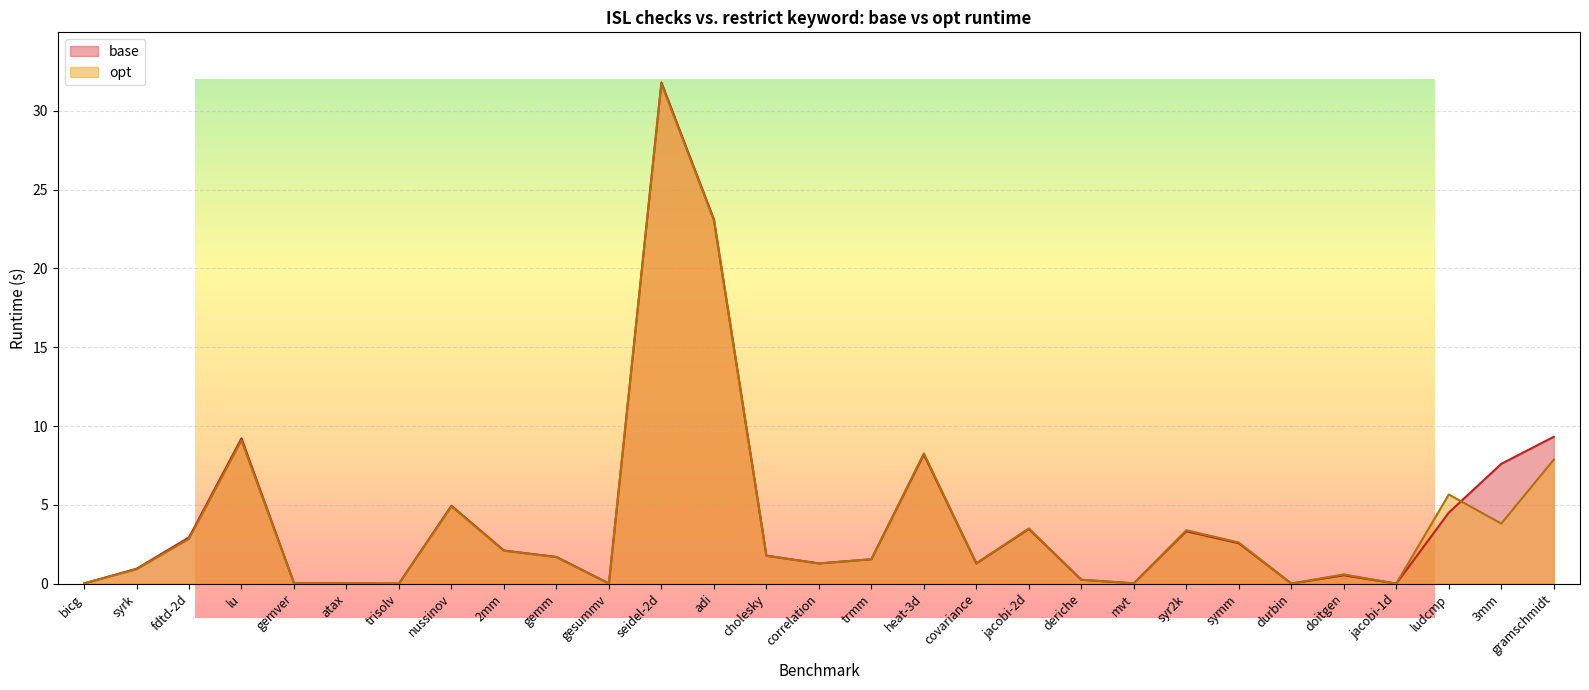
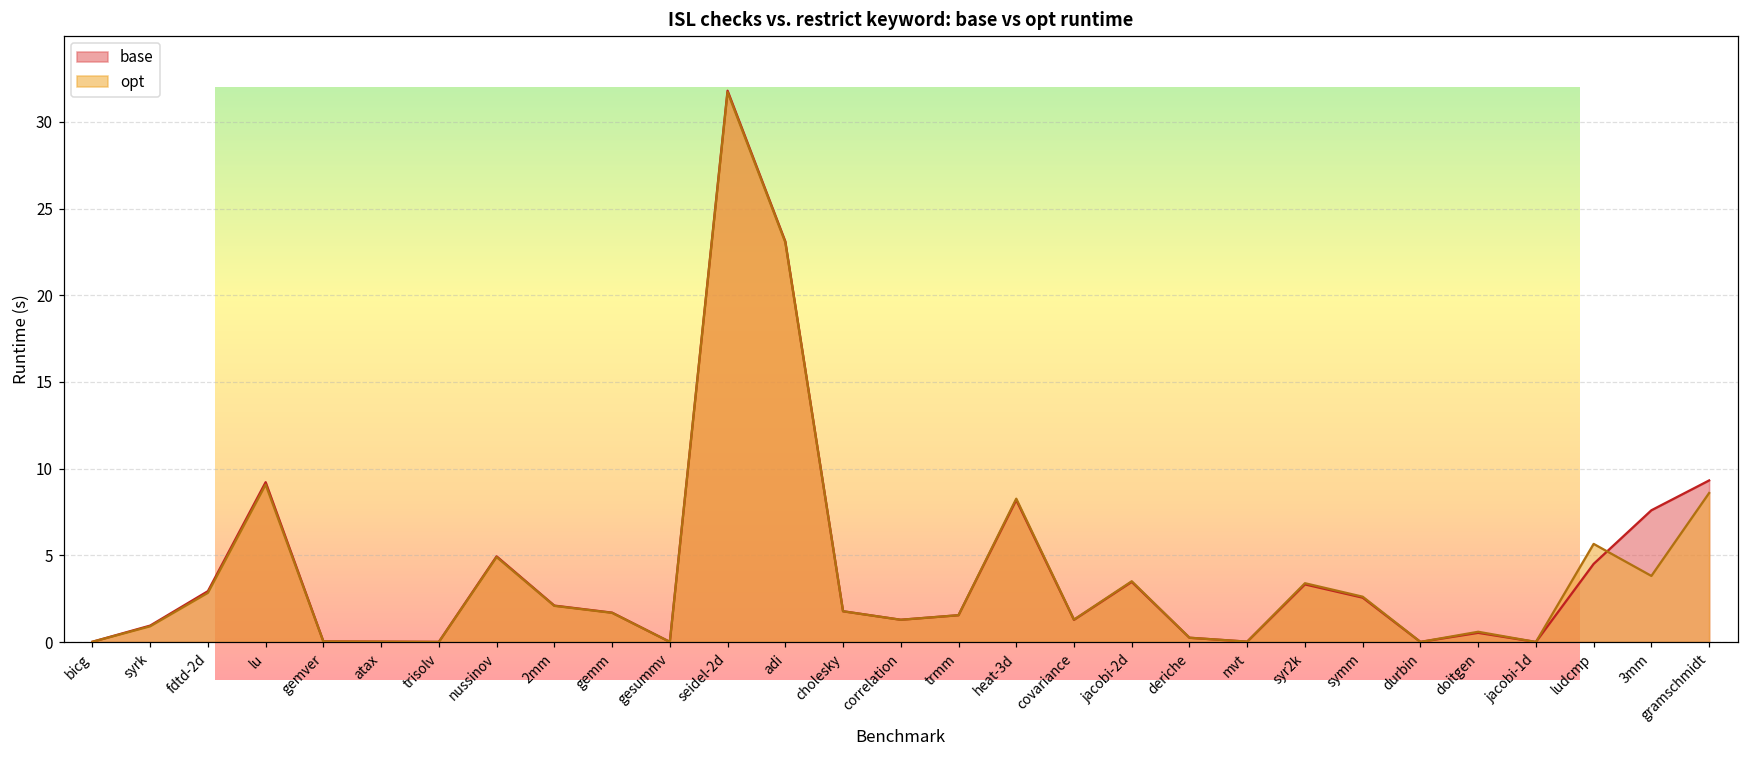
  {
    "base": {
      "3mm": 7.6,
      "gramschmidt": 9.3
    },
    "opt": {
      "3mm": 3.8,
-     "gramschmidt": 7.9
+     "gramschmidt": 8.6
    }
  }
